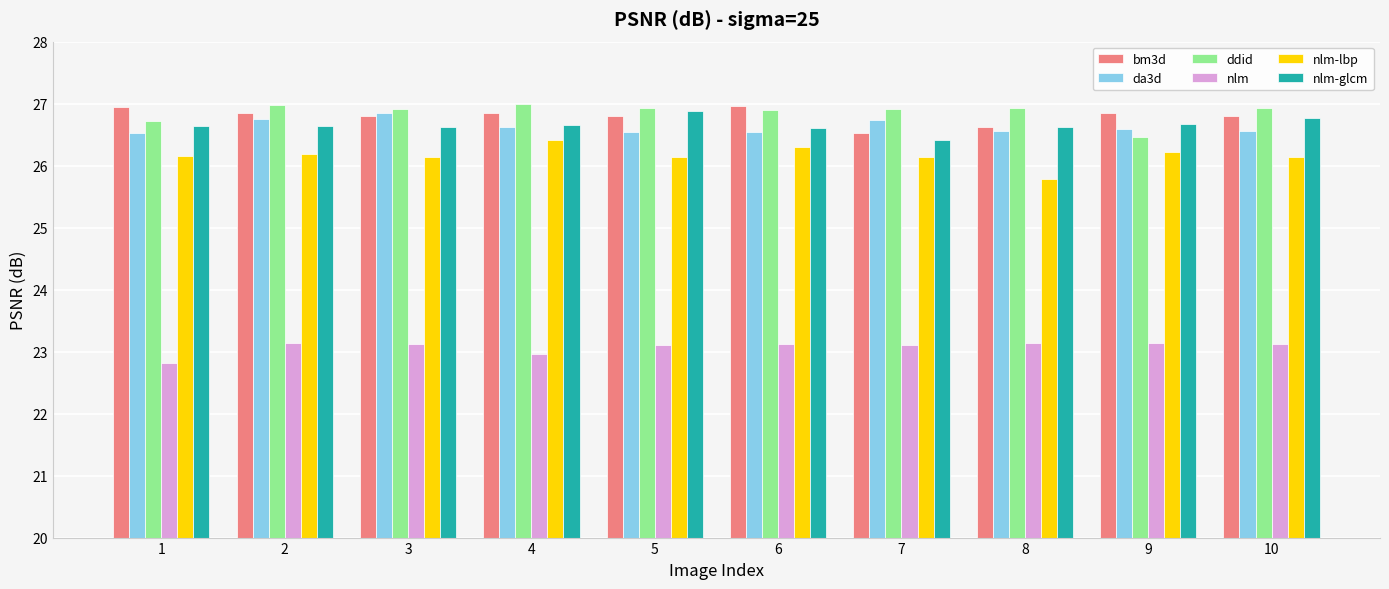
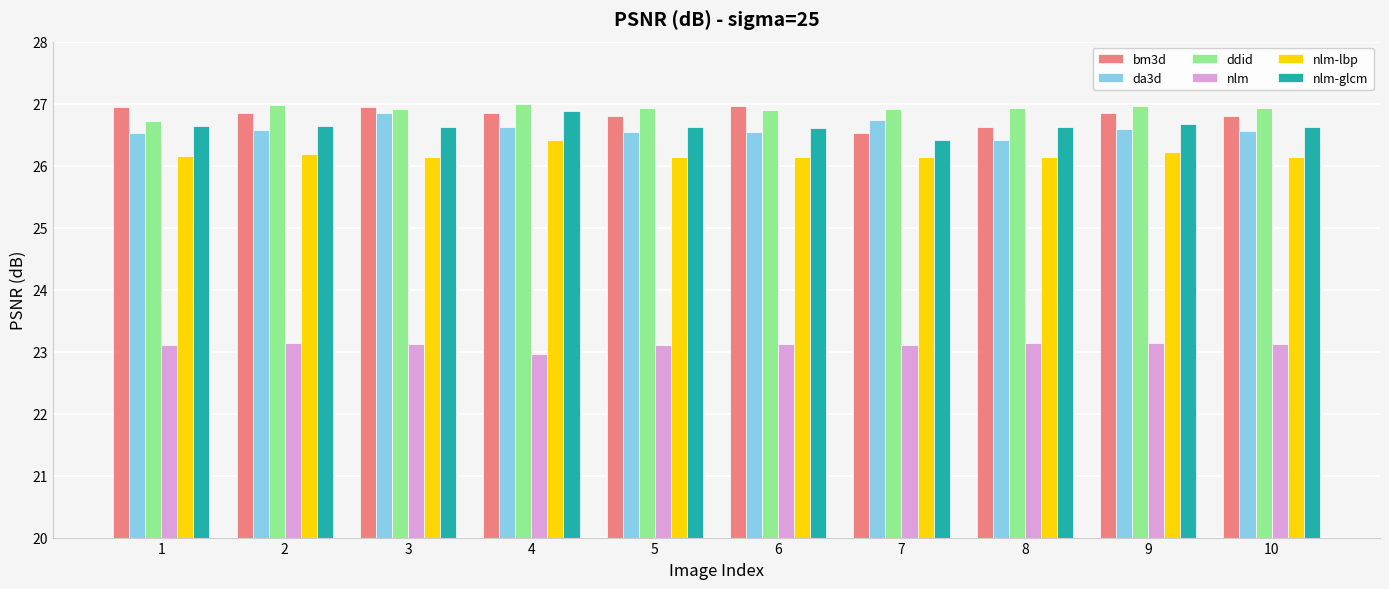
  {
    "bm3d": {
      "1": 26.9,
      "2": 26.8,
-     "3": 26.8,
+     "3": 27.0,
      "4": 26.9,
      "5": 26.8,
      "6": 27.0,
      "7": 26.5,
      "8": 26.6,
      "9": 26.9,
      "10": 26.8
    },
    "da3d": {
      "1": 26.5,
-     "2": 26.7,
+     "2": 26.6,
      "3": 26.9,
      "4": 26.6,
      "5": 26.5,
      "6": 26.5,
      "7": 26.7,
-     "8": 26.6,
+     "8": 26.4,
      "9": 26.6,
      "10": 26.6
    },
    "ddid": {
      "1": 26.7,
      "2": 27.0,
      "3": 26.9,
      "4": 27.0,
      "5": 26.9,
      "6": 26.9,
      "7": 26.9,
      "8": 26.9,
-     "9": 26.5,
+     "9": 27.0,
      "10": 26.9
    },
    "nlm": {
-     "1": 22.8,
+     "1": 23.1,
      "2": 23.1,
      "3": 23.1,
      "4": 23.0,
      "5": 23.1,
      "6": 23.1,
      "7": 23.1,
      "8": 23.1,
      "9": 23.1,
      "10": 23.1
    },
    "nlm-lbp": {
      "1": 26.2,
      "2": 26.2,
      "3": 26.1,
      "4": 26.4,
      "5": 26.1,
-     "6": 26.3,
+     "6": 26.1,
      "7": 26.1,
-     "8": 25.8,
+     "8": 26.1,
      "9": 26.2,
      "10": 26.1
    },
    "nlm-glcm": {
      "1": 26.6,
      "2": 26.6,
      "3": 26.6,
-     "4": 26.6,
-     "5": 26.9,
+     "4": 26.9,
+     "5": 26.6,
      "6": 26.6,
      "7": 26.4,
      "8": 26.6,
      "9": 26.7,
-     "10": 26.8
+     "10": 26.6
    }
  }
